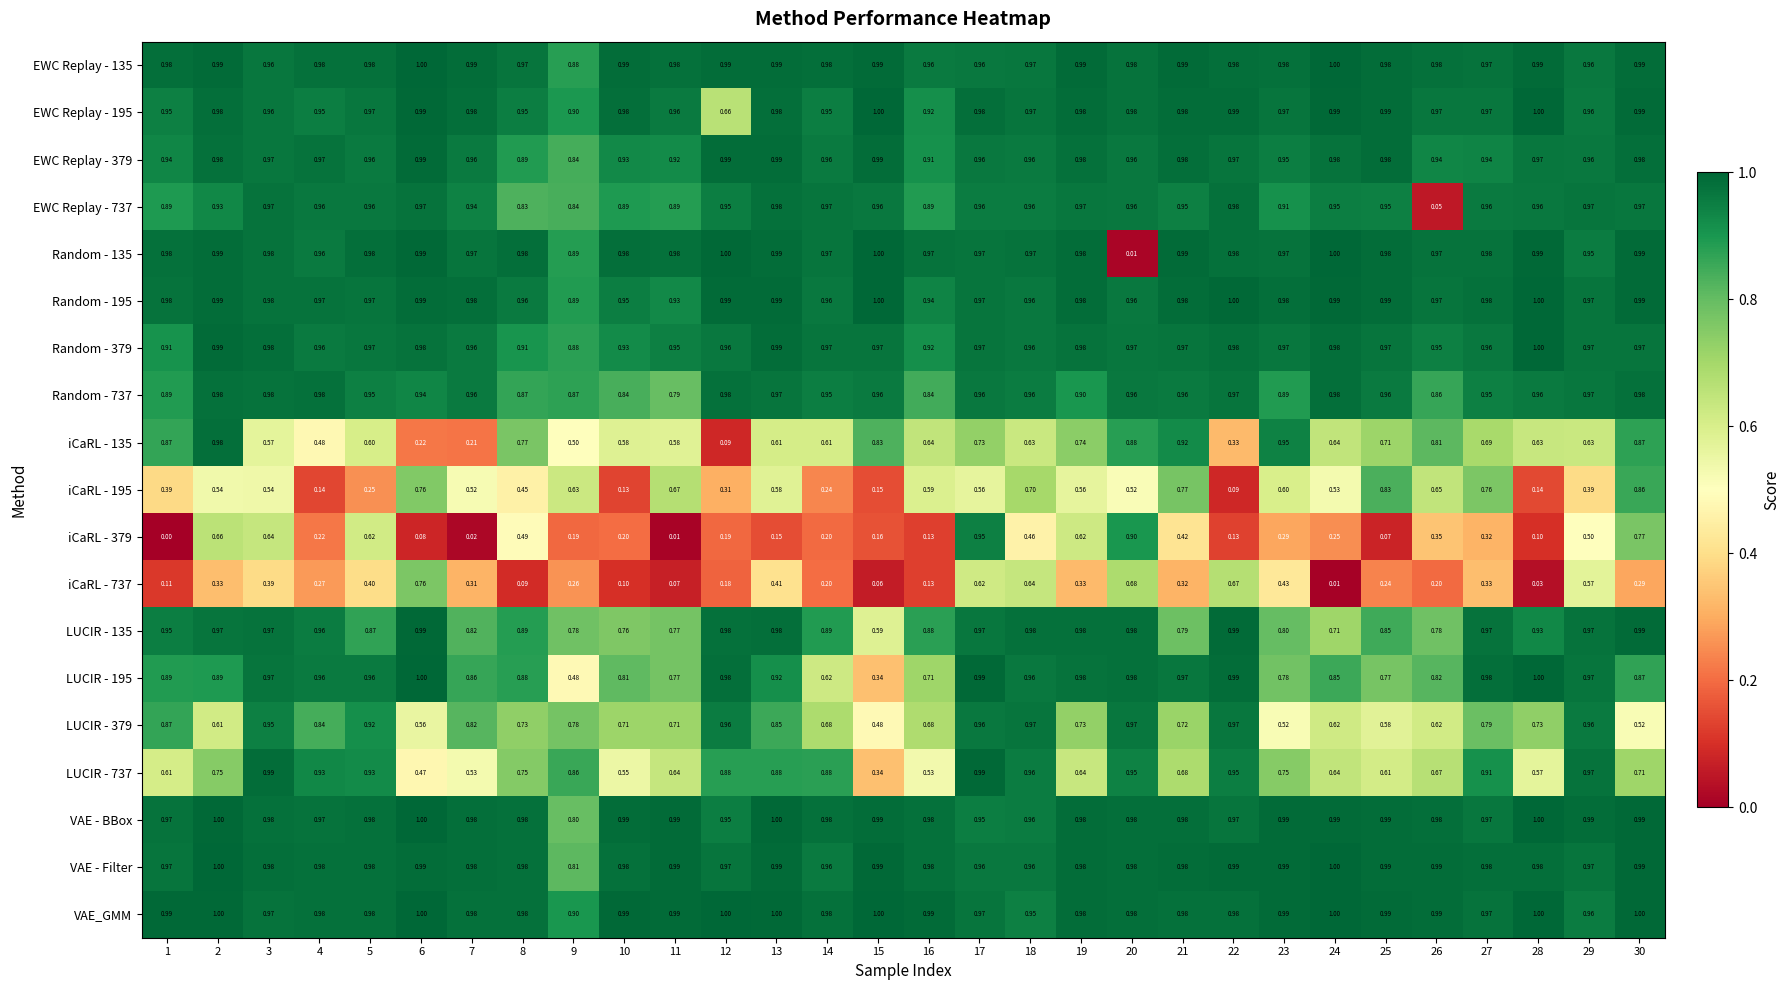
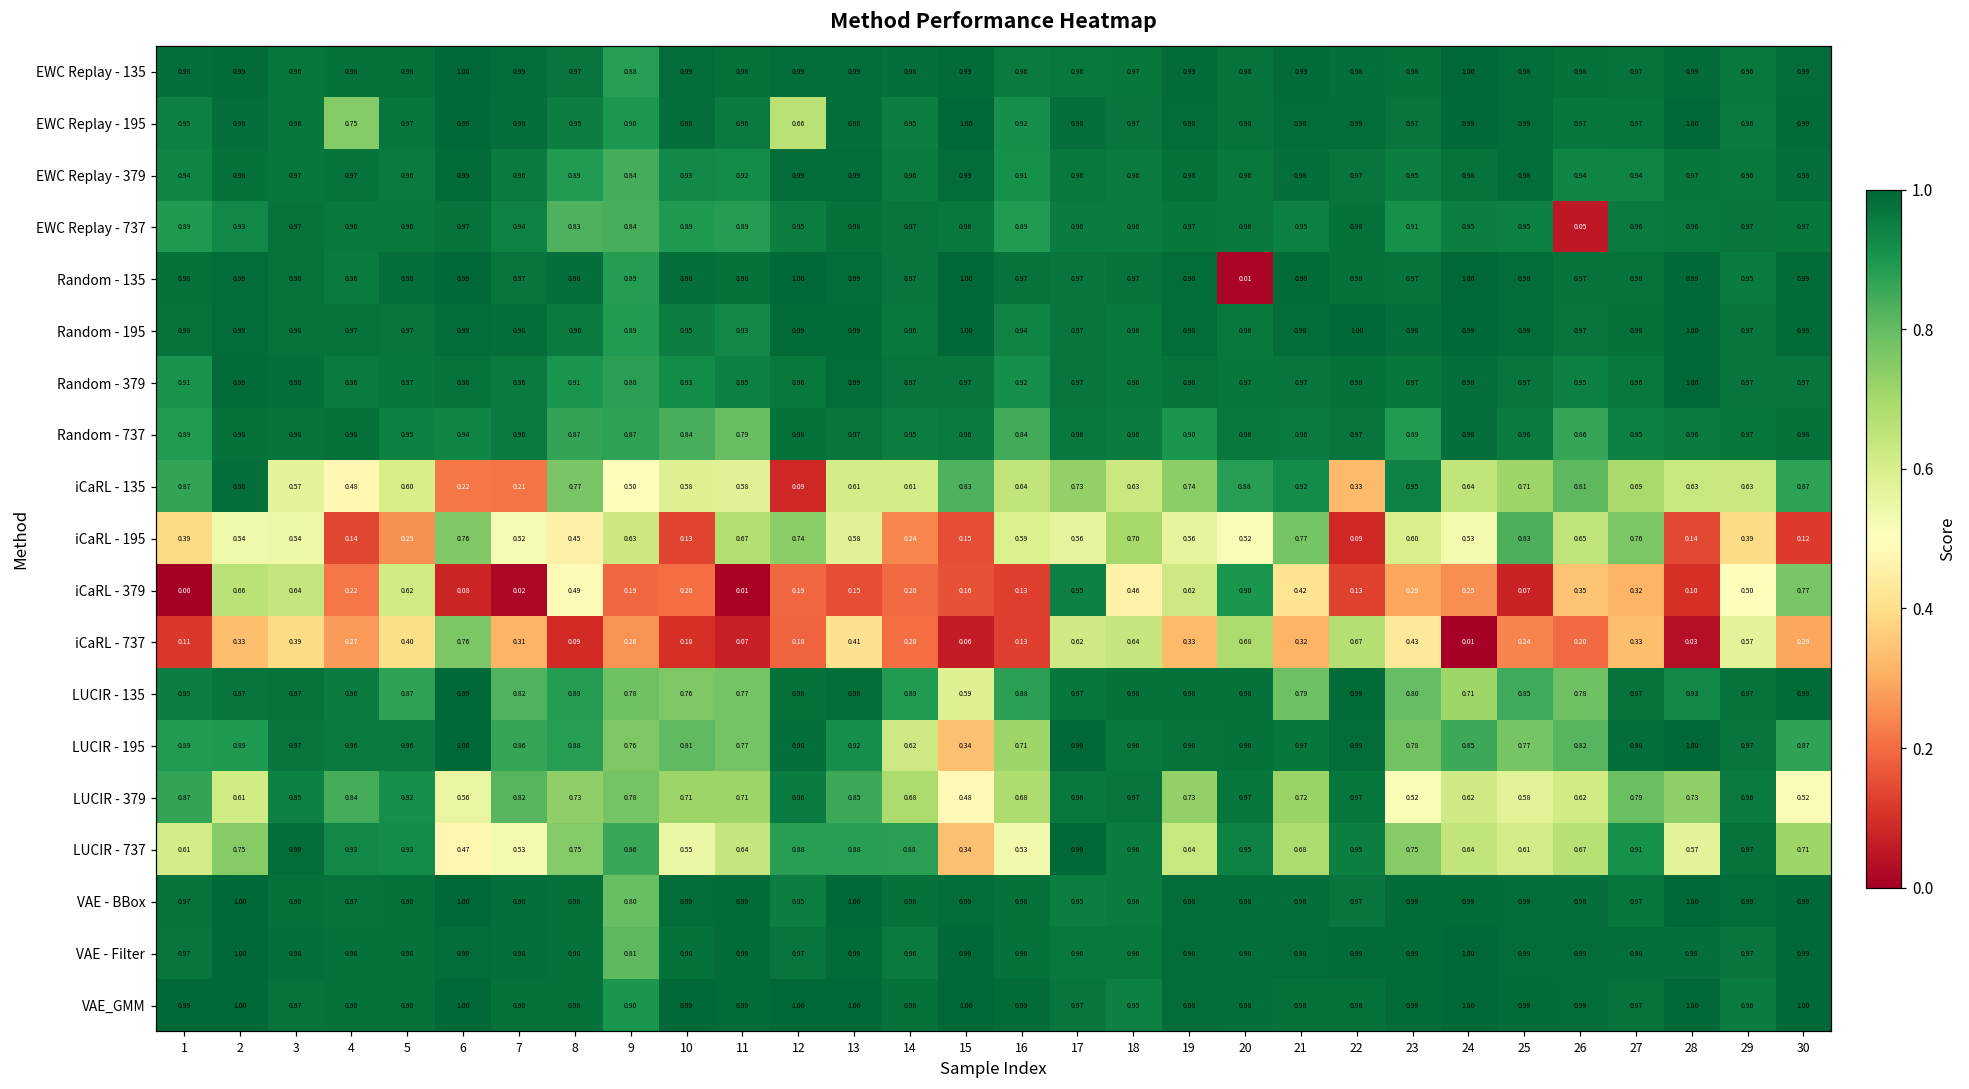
  {
    "EWC Replay - 195": {
      "1": 0.95,
      "2": 0.98,
      "3": 0.96,
-     "4": 0.95,
+     "4": 0.75,
      "5": 0.97,
      "6": 0.99,
      "7": 0.98,
      "8": 0.95,
      "9": 0.90,
      "10": 0.98,
      "11": 0.96,
      "12": 0.66,
      "13": 0.98,
      "14": 0.95,
      "15": 1.00,
      "16": 0.92,
      "17": 0.98,
      "18": 0.97,
      "19": 0.98,
      "20": 0.98,
      "21": 0.98,
      "22": 0.99,
      "23": 0.97,
      "24": 0.99,
      "25": 0.99,
      "26": 0.97,
      "27": 0.97,
      "28": 1.00,
      "29": 0.96,
      "30": 0.99
    },
    "iCaRL - 195": {
      "1": 0.39,
      "2": 0.54,
      "3": 0.54,
      "4": 0.14,
      "5": 0.25,
      "6": 0.76,
      "7": 0.52,
      "8": 0.45,
      "9": 0.63,
      "10": 0.13,
      "11": 0.67,
-     "12": 0.31,
+     "12": 0.74,
      "13": 0.58,
      "14": 0.24,
      "15": 0.15,
      "16": 0.59,
      "17": 0.56,
      "18": 0.70,
      "19": 0.56,
      "20": 0.52,
      "21": 0.77,
      "22": 0.09,
      "23": 0.60,
      "24": 0.53,
      "25": 0.83,
      "26": 0.65,
      "27": 0.76,
      "28": 0.14,
      "29": 0.39,
-     "30": 0.86
+     "30": 0.12
    },
    "LUCIR - 195": {
      "1": 0.89,
      "2": 0.89,
      "3": 0.97,
      "4": 0.96,
      "5": 0.96,
      "6": 1.00,
      "7": 0.86,
      "8": 0.88,
-     "9": 0.48,
+     "9": 0.76,
      "10": 0.81,
      "11": 0.77,
      "12": 0.98,
      "13": 0.92,
      "14": 0.62,
      "15": 0.34,
      "16": 0.71,
      "17": 0.99,
      "18": 0.96,
      "19": 0.98,
      "20": 0.98,
      "21": 0.97,
      "22": 0.99,
      "23": 0.78,
      "24": 0.85,
      "25": 0.77,
      "26": 0.82,
      "27": 0.98,
      "28": 1.00,
      "29": 0.97,
      "30": 0.87
    }
  }
